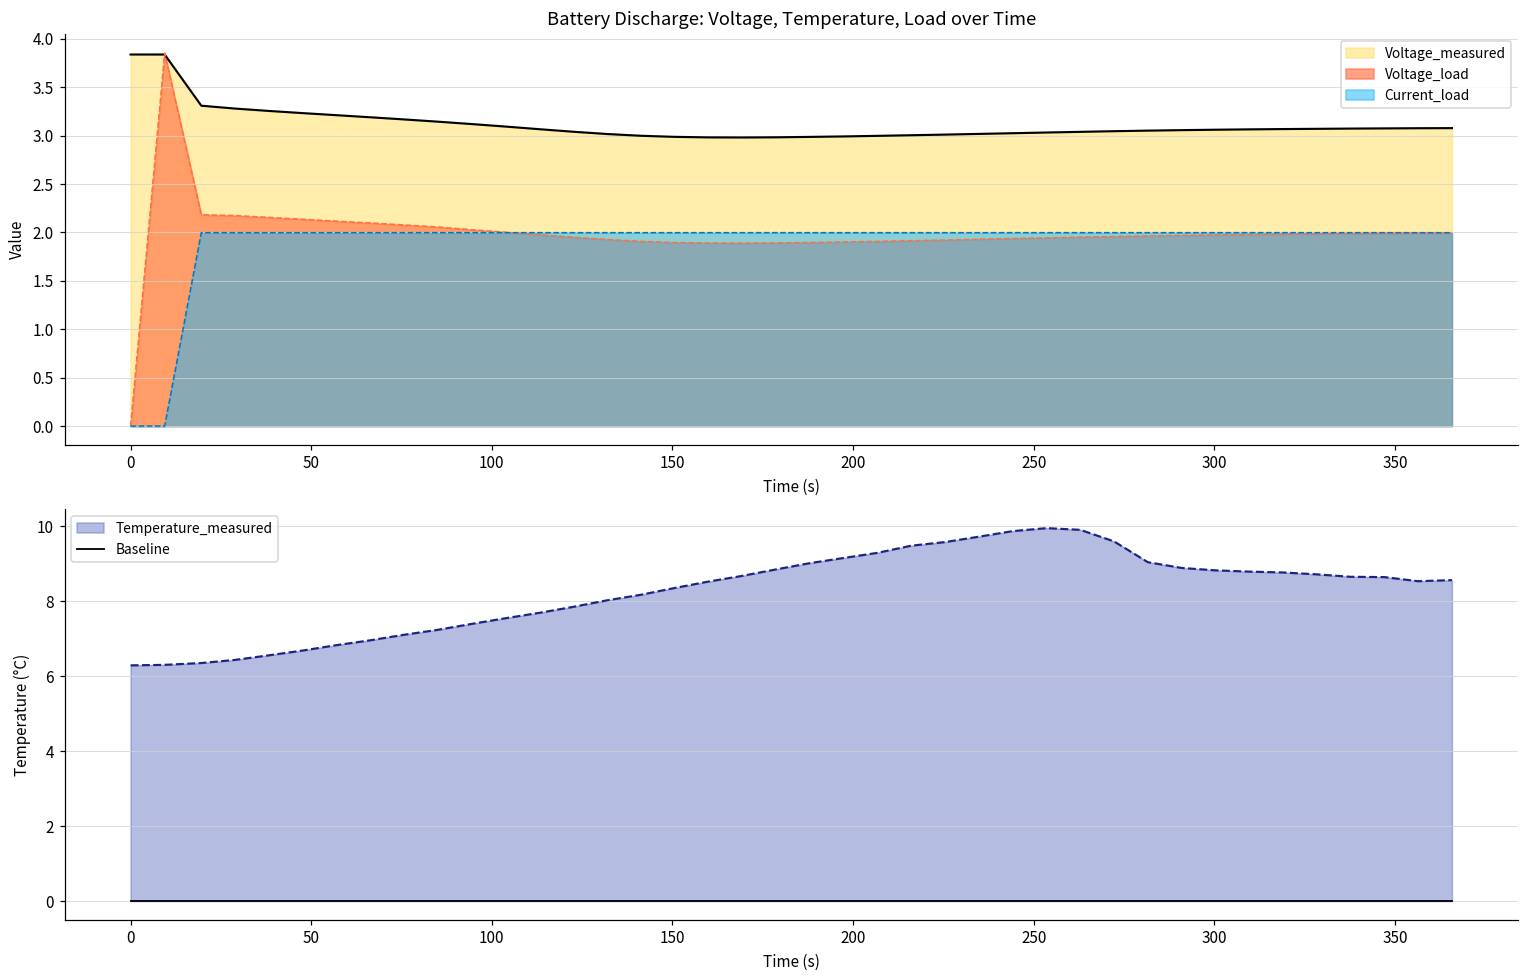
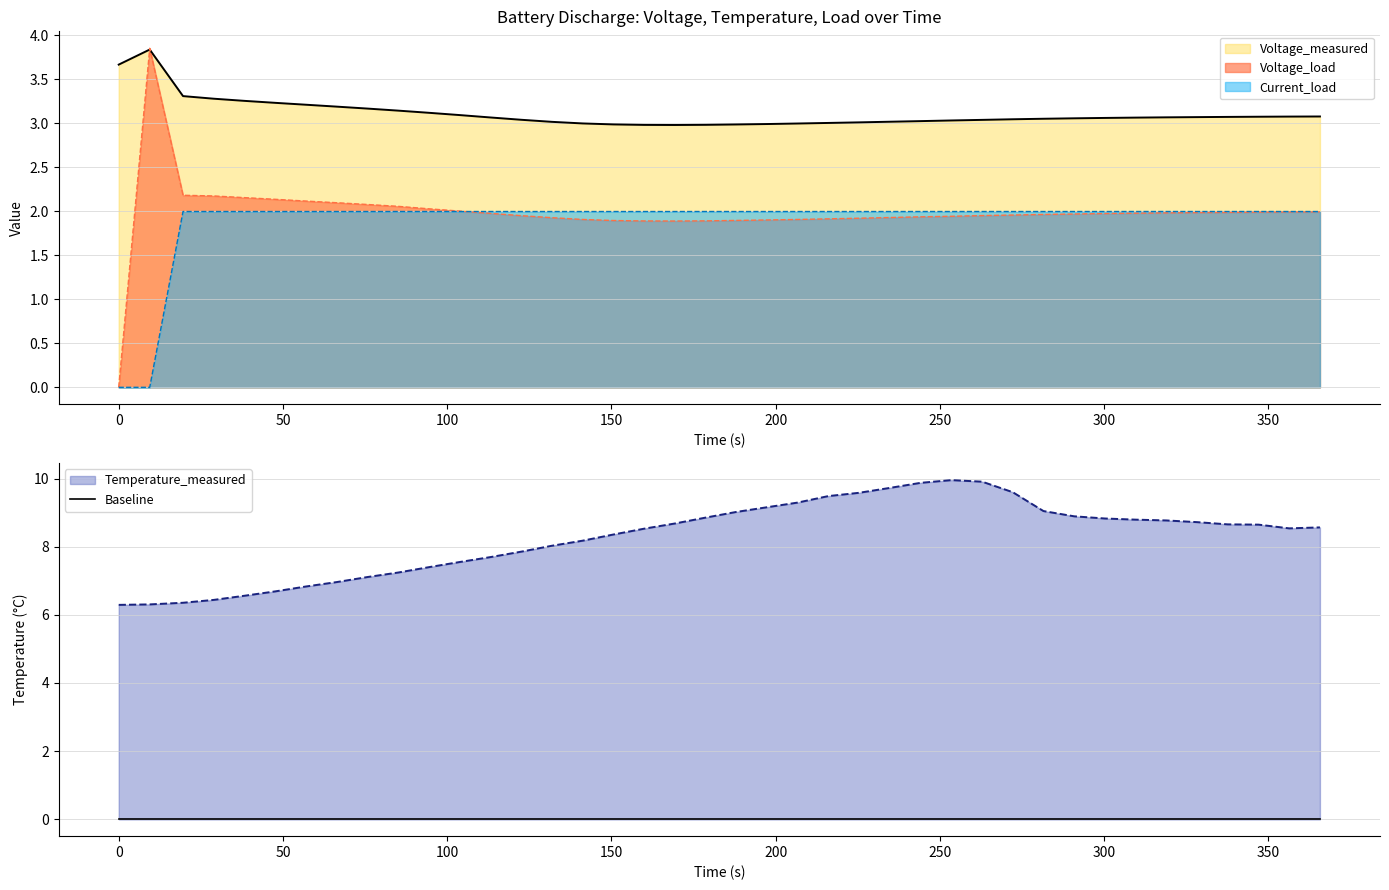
  {
    "Battery Discharge: Voltage, Temperature, Load over Time": {
      "Voltage_measured": {
-       "0": 3.8
+       "0": 3.7
      }
    }
  }
